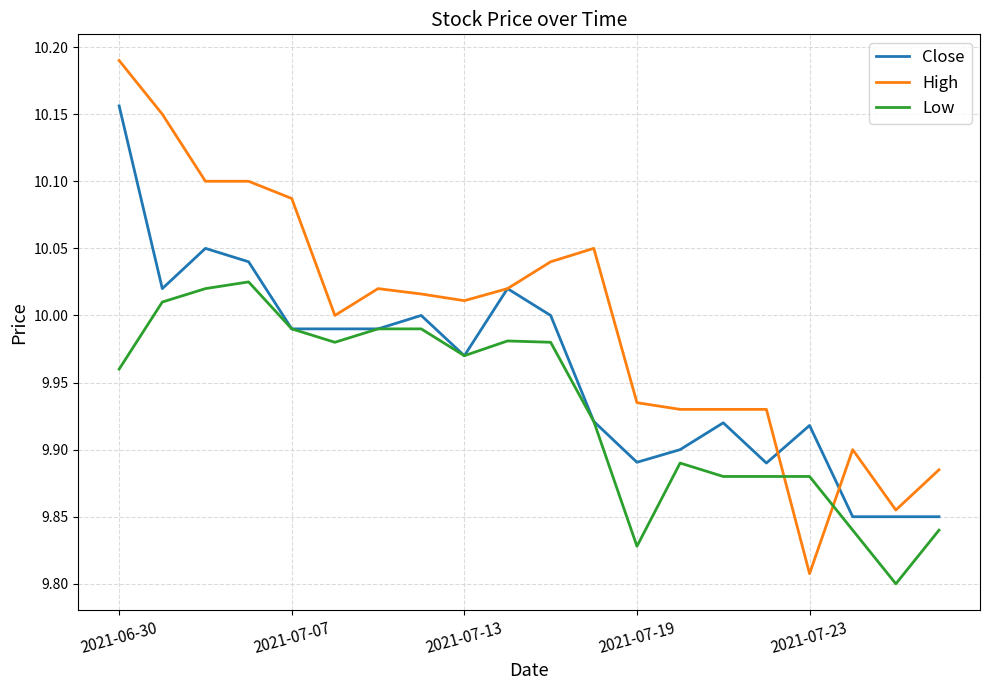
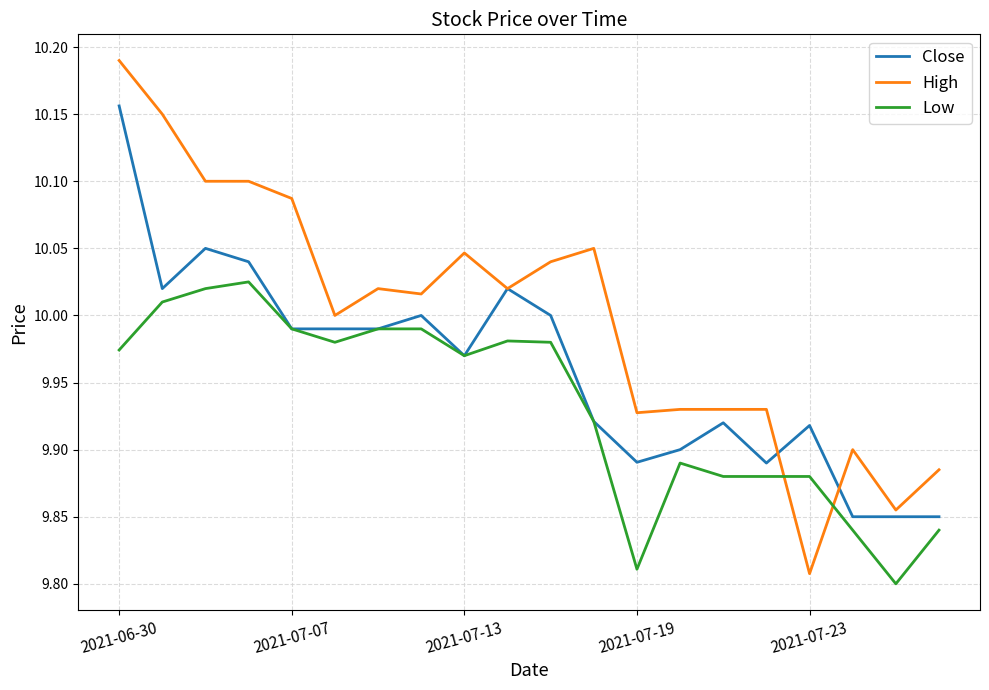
  {
    "Close": {
      "2021-06-30": 10.156,
      "2021-07-19": 9.891,
      "2021-07-23": 9.918
    },
    "High": {
      "2021-06-30": 10.190,
      "2021-07-07": 10.087,
-     "2021-07-13": 10.011,
-     "2021-07-19": 9.935,
+     "2021-07-13": 10.047,
+     "2021-07-19": 9.928,
      "2021-07-23": 9.808
    },
    "Low": {
-     "2021-06-30": 9.960,
-     "2021-07-19": 9.828,
+     "2021-06-30": 9.974,
+     "2021-07-19": 9.811,
      "2021-07-23": 9.880
    }
  }
